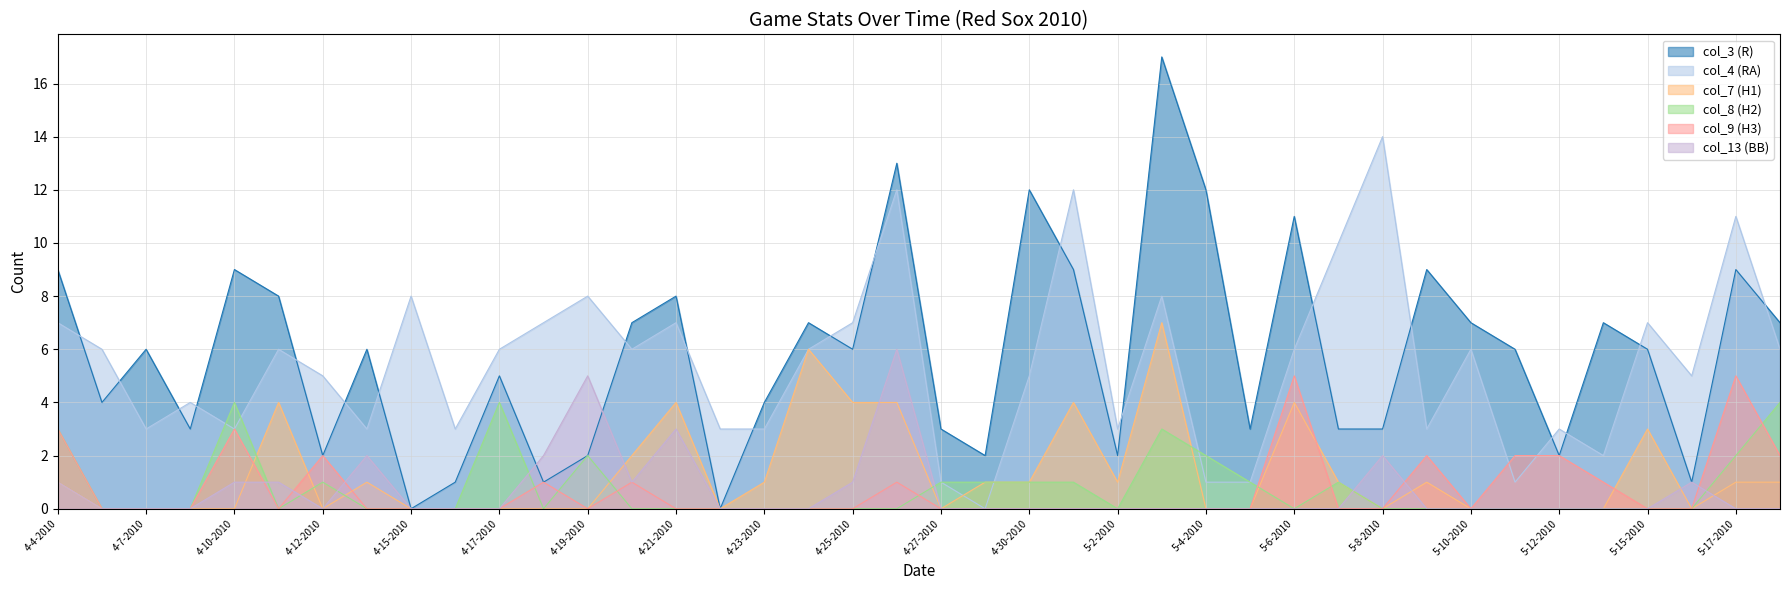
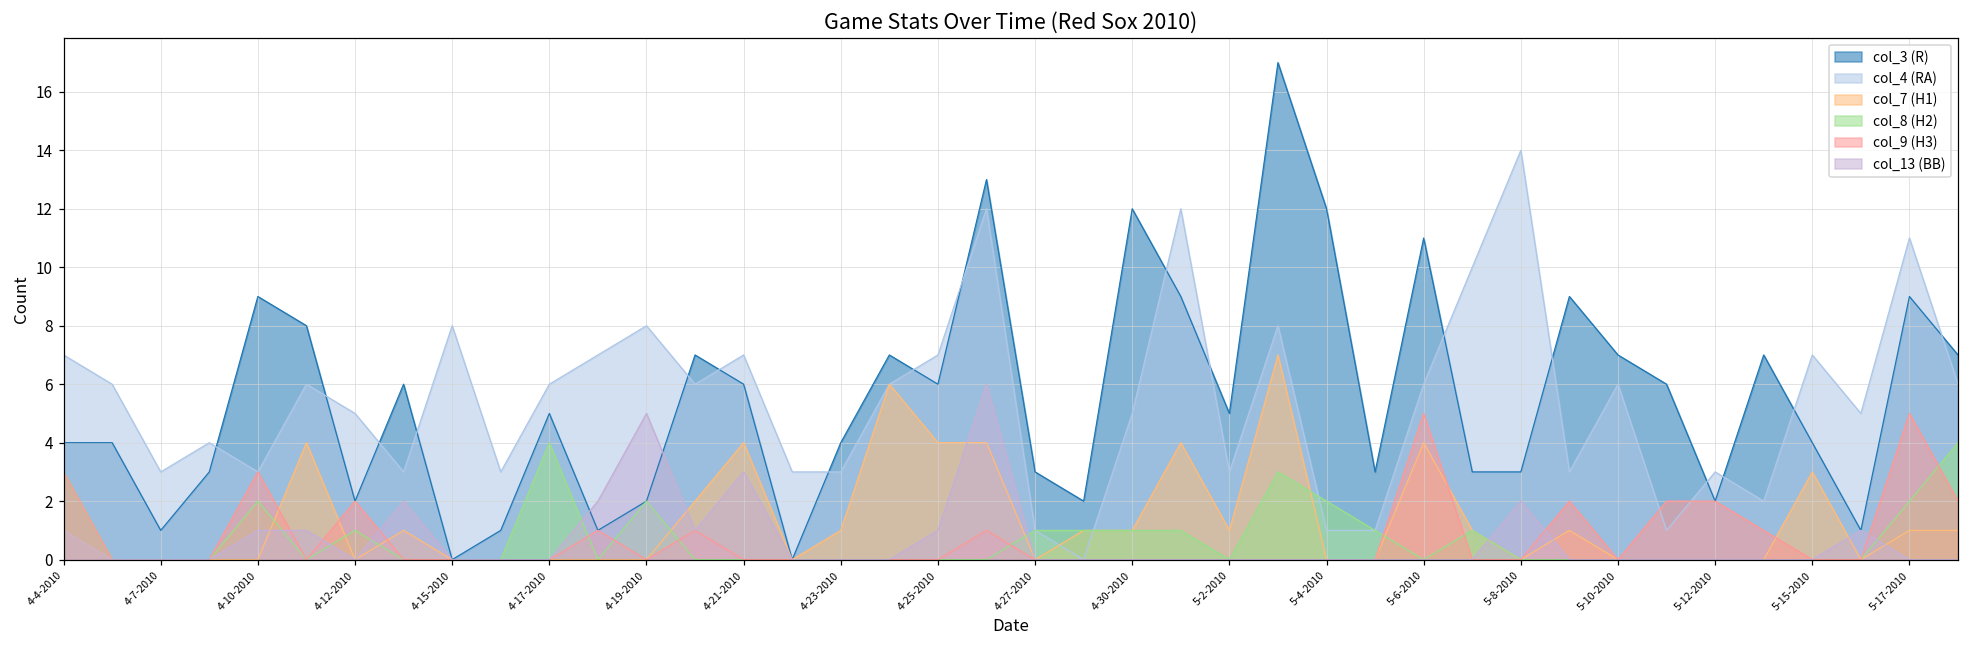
  {
    "col_3 (R)": {
-     "4-4-2010": 9,
-     "4-7-2010": 6,
+     "4-4-2010": 4,
+     "4-7-2010": 1,
      "4-10-2010": 9,
      "4-17-2010": 5,
-     "4-21-2010": 8,
+     "4-21-2010": 6,
      "4-23-2010": 4,
      "4-25-2010": 6,
      "4-27-2010": 3,
      "4-30-2010": 12,
-     "5-2-2010": 2,
+     "5-2-2010": 5,
      "5-4-2010": 12,
      "5-6-2010": 11,
      "5-8-2010": 3,
      "5-10-2010": 7,
-     "5-15-2010": 6,
+     "5-15-2010": 4,
      "5-17-2010": 9
    },
    "col_8 (H2)": {
-     "4-10-2010": 4,
+     "4-10-2010": 2,
      "4-12-2010": 1,
      "4-17-2010": 4,
      "5-4-2010": 2,
      "5-17-2010": 2
    }
  }
